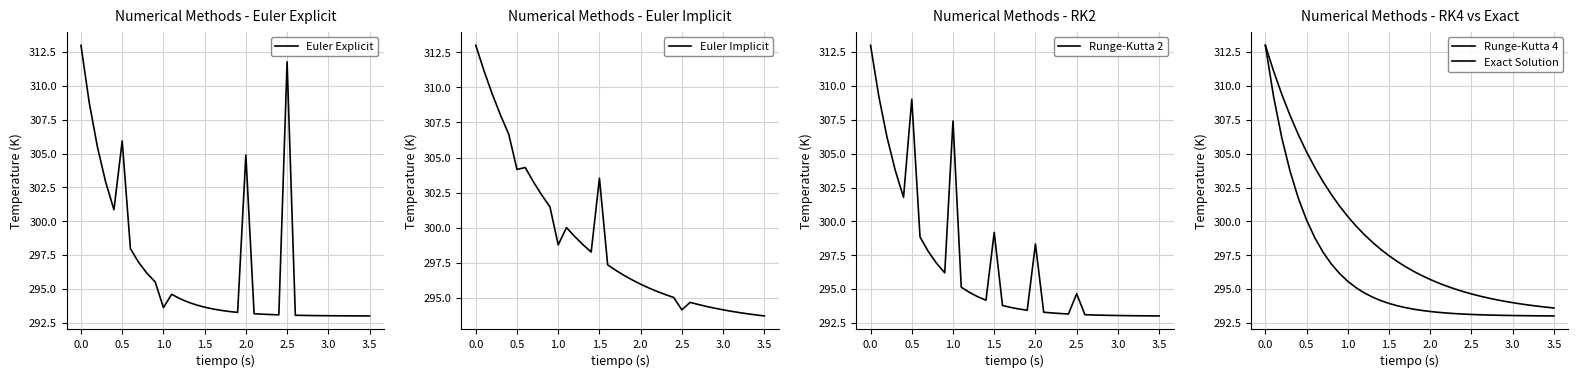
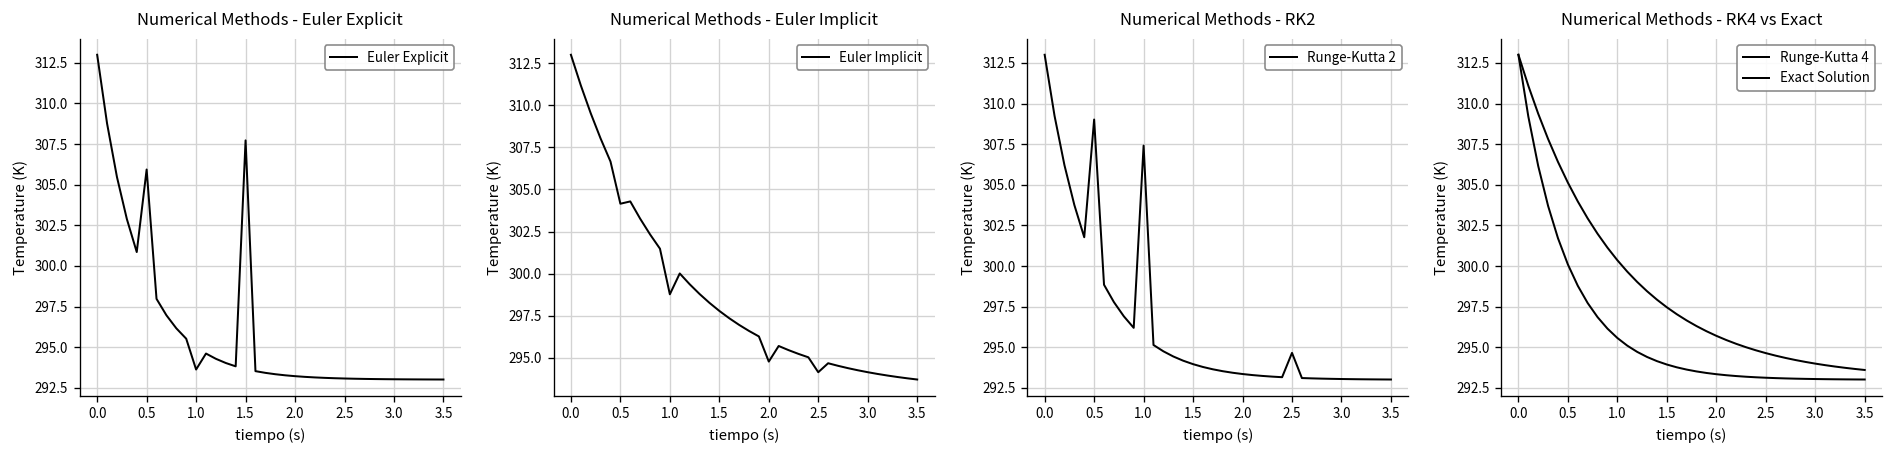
  {
    "Numerical Methods - Euler Explicit": {
      "0.0": 313.0,
      "0.5": 305.9,
      "1.0": 293.6,
-     "1.5": 293.7,
-     "2.0": 304.9,
-     "2.5": 311.8,
+     "1.5": 307.7,
+     "2.0": 293.2,
+     "2.5": 293.1,
      "3.0": 293.0,
      "3.5": 293.0
    },
    "Numerical Methods - Euler Implicit": {
      "0.0": 313.0,
      "0.5": 304.2,
      "1.0": 298.8,
-     "1.5": 303.5,
-     "2.0": 296.0,
+     "1.5": 297.8,
+     "2.0": 294.8,
      "2.5": 294.1,
      "3.0": 294.1,
      "3.5": 293.7
    },
    "Numerical Methods - RK2": {
      "0.0": 313.0,
      "0.5": 309.0,
      "1.0": 307.4,
-     "1.5": 299.2,
-     "2.0": 298.3,
+     "1.5": 294.0,
+     "2.0": 293.4,
      "2.5": 294.7,
      "3.0": 293.0,
      "3.5": 293.0
    }
  }
